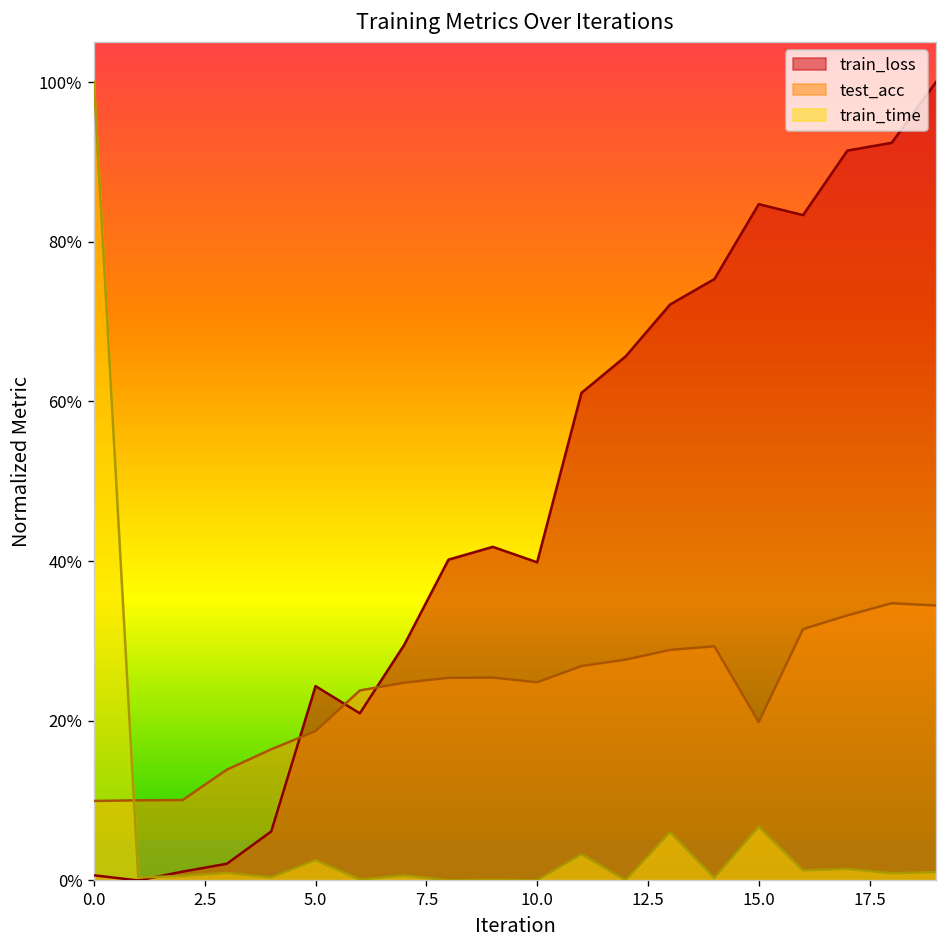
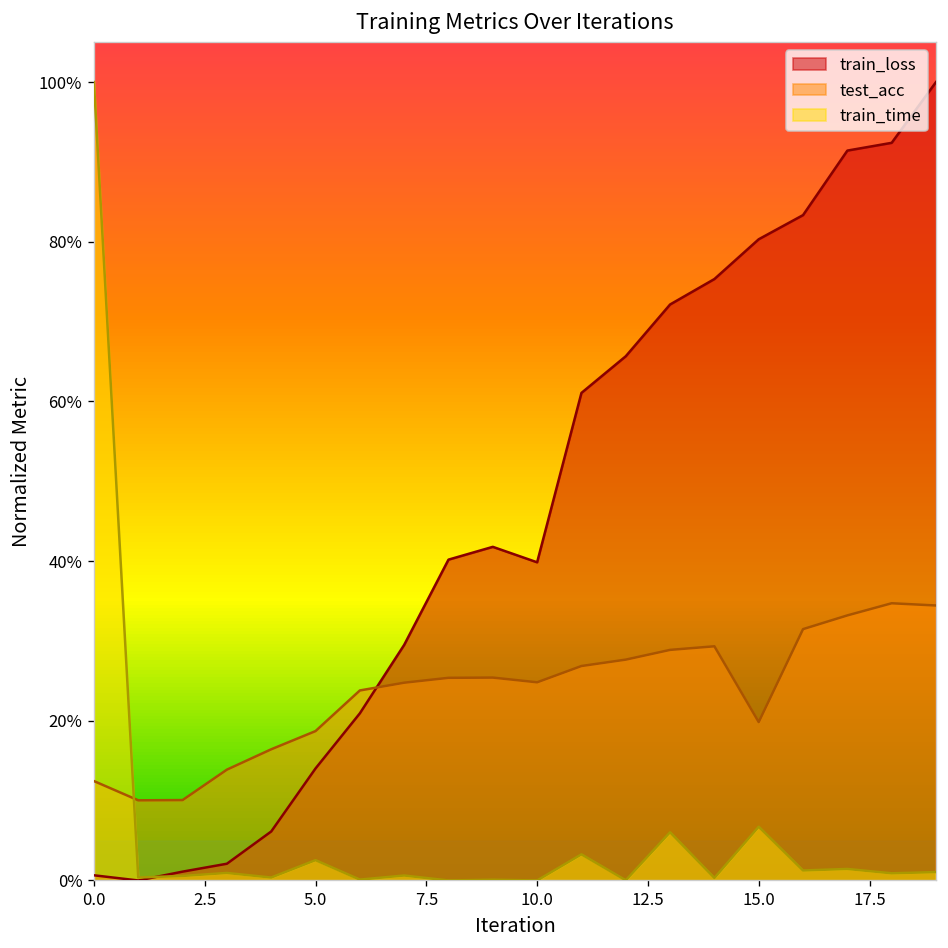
  {
    "train_loss": {
-     "5.0": "24%",
+     "5.0": "14%",
      "10.0": "40%",
-     "15.0": "85%"
+     "15.0": "80%"
    },
    "test_acc": {
-     "0.0": "10%",
+     "0.0": "12%",
      "5.0": "19%",
      "10.0": "25%",
      "15.0": "20%"
    },
    "train_time": {
      "0.0": "100%",
      "15.0": "7%"
    }
  }
